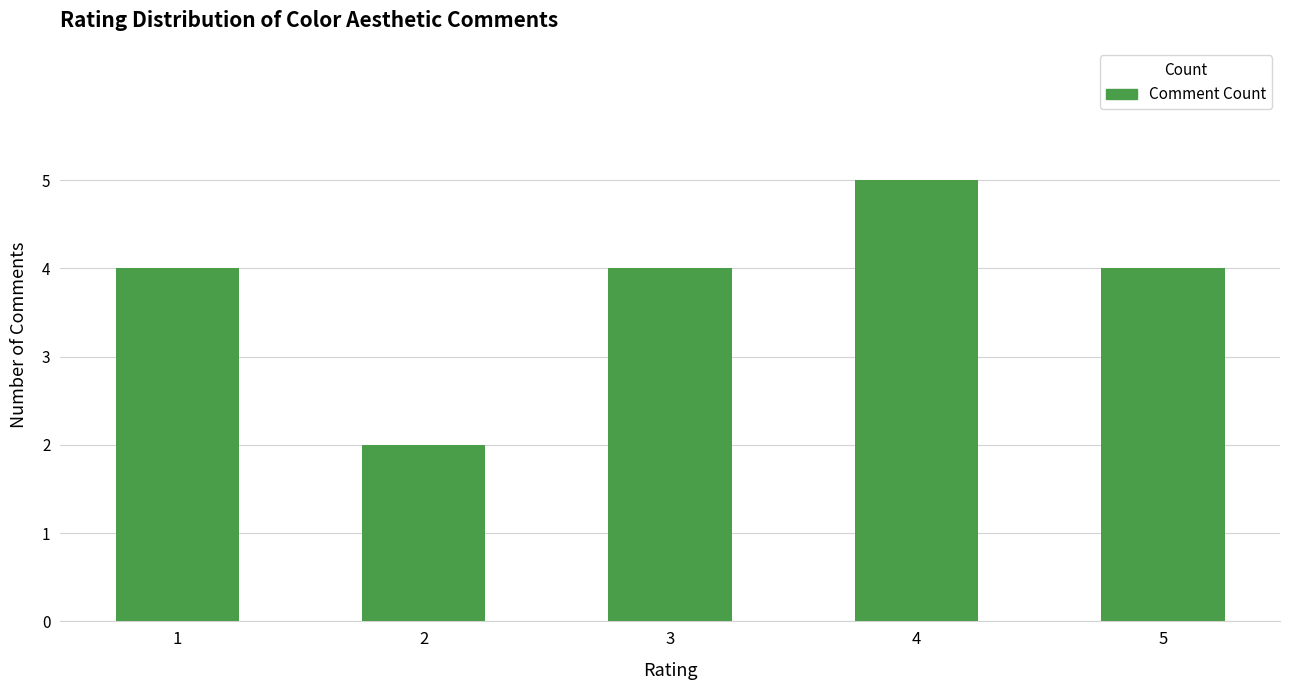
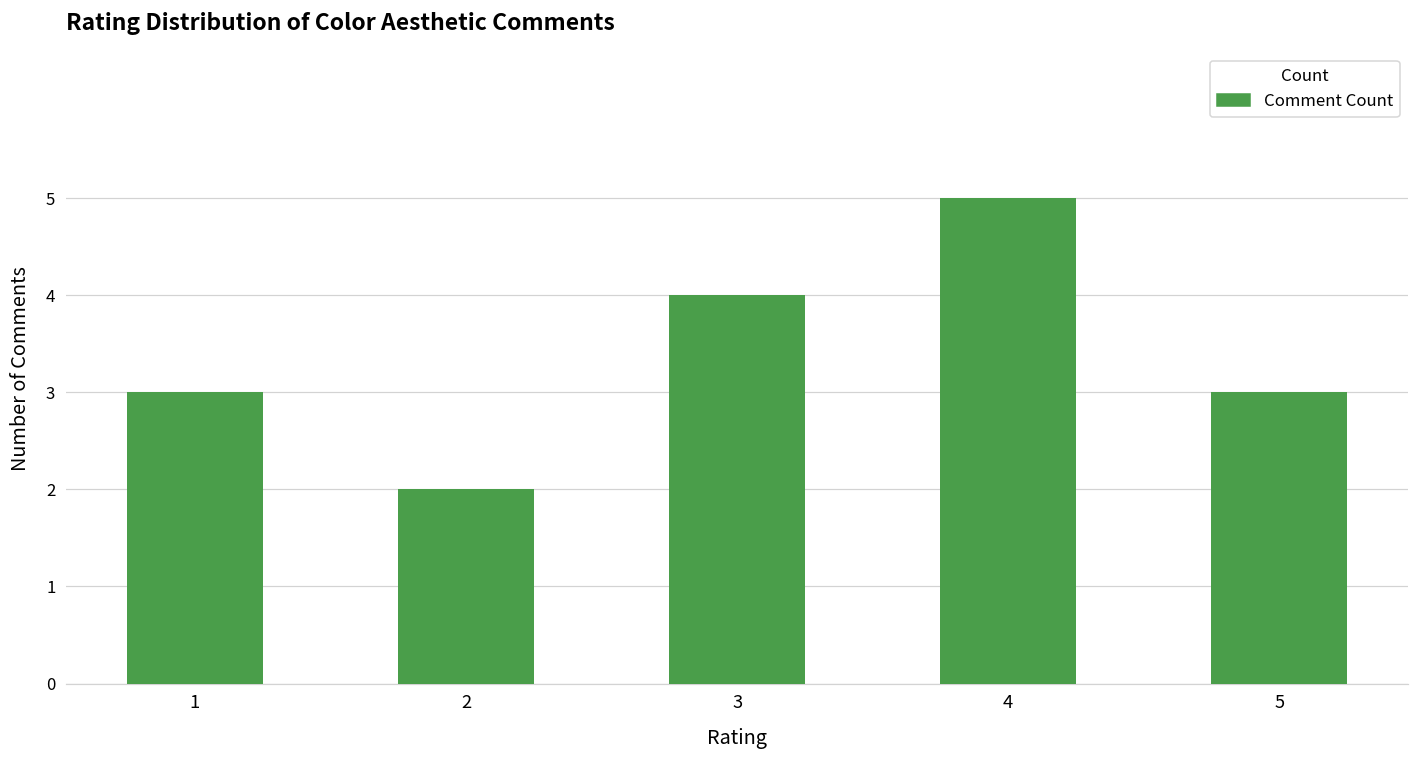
  {
-   "1": 4,
+   "1": 3,
    "2": 2,
    "3": 4,
    "4": 5,
-   "5": 4
+   "5": 3
  }
